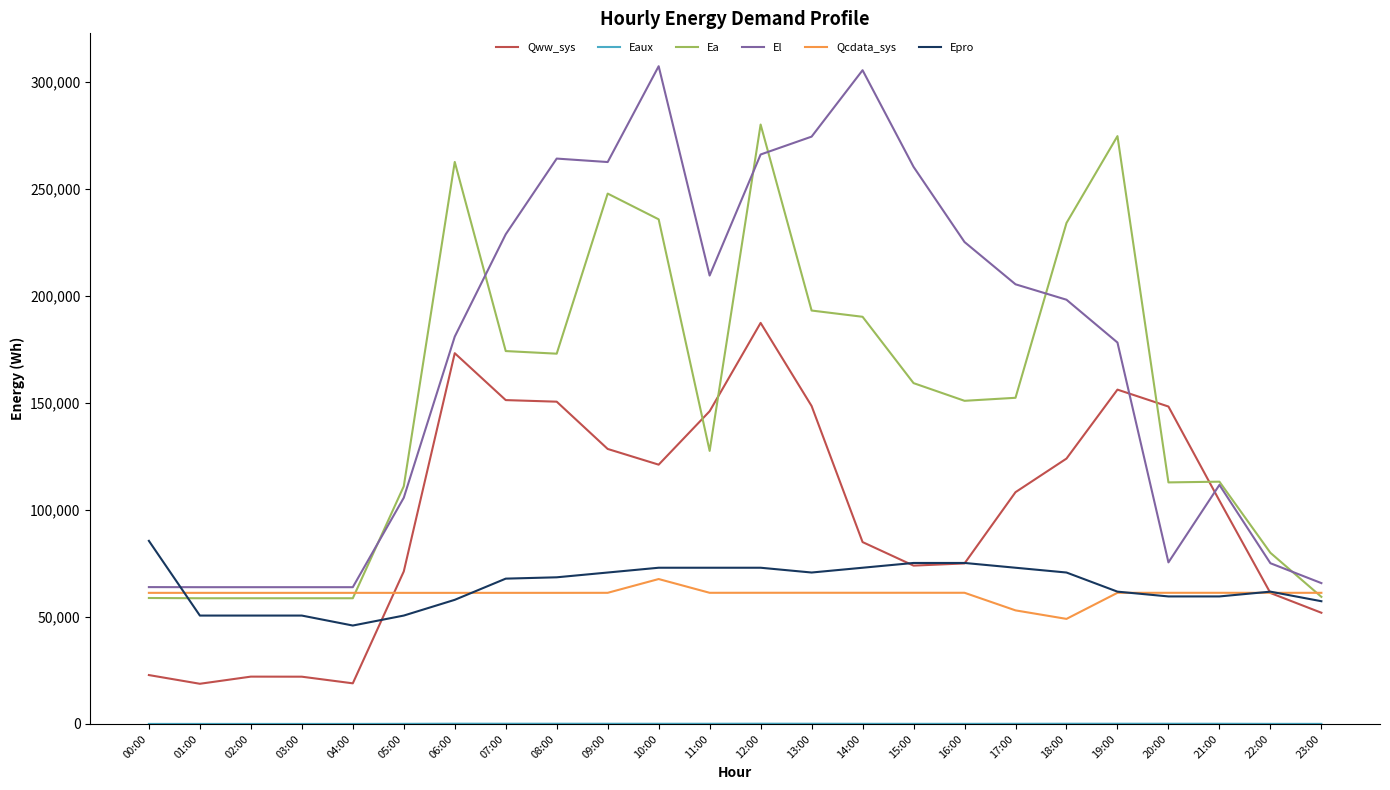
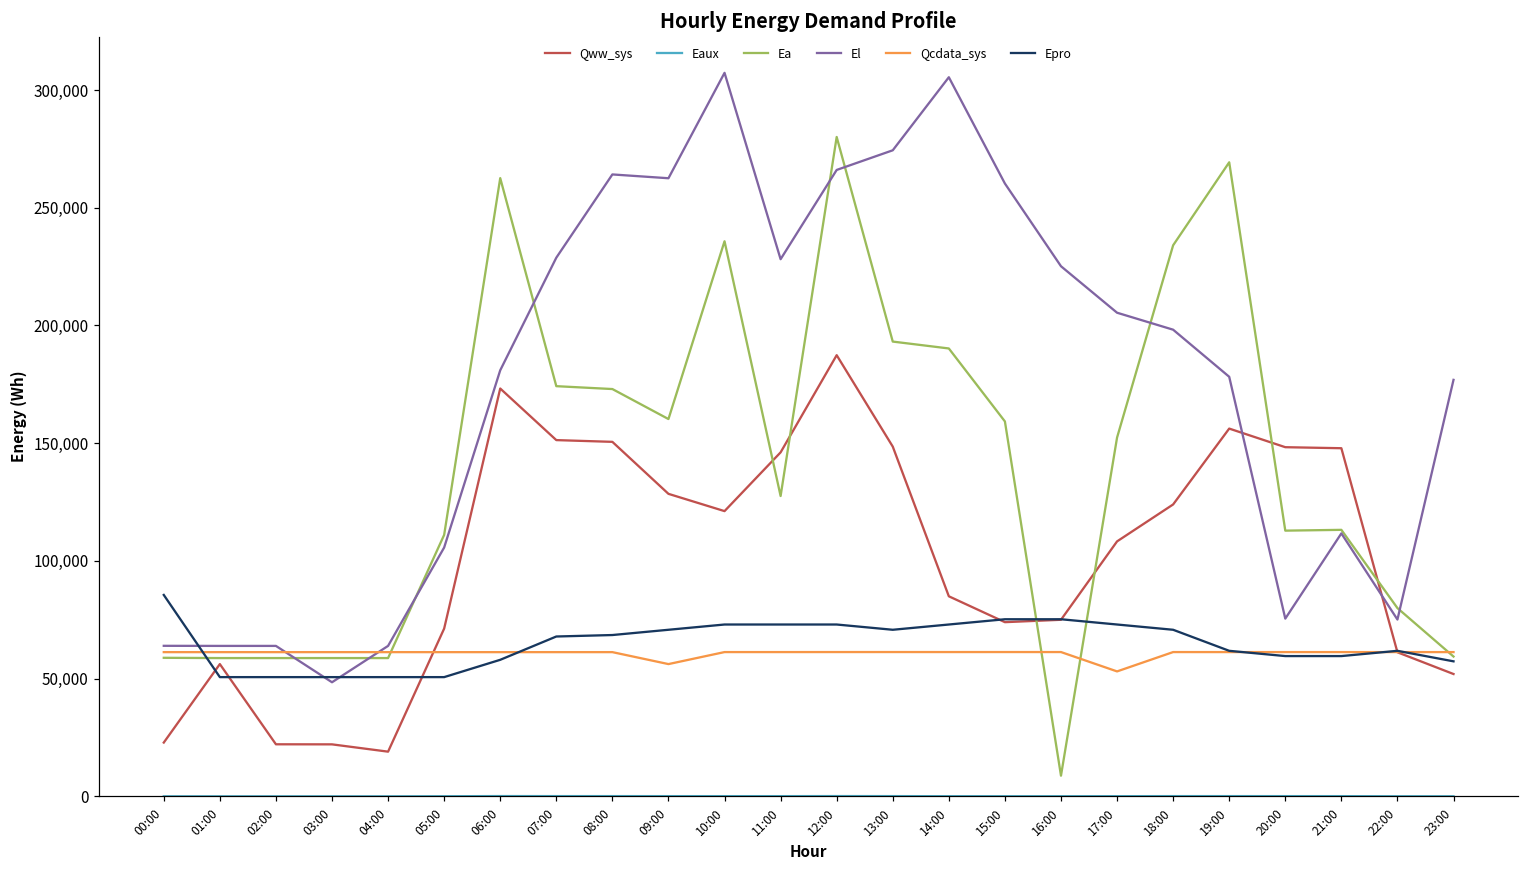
  {
    "Qww_sys": {
      "00:00": "23,000",
-     "01:00": "19,000",
+     "01:00": "56,000",
      "02:00": "22,000",
      "03:00": "22,000",
      "04:00": "19,000",
      "05:00": "71,000",
      "06:00": "173,000",
      "07:00": "151,000",
      "08:00": "151,000",
      "09:00": "128,000",
      "10:00": "121,000",
      "11:00": "146,000",
      "12:00": "187,000",
      "13:00": "149,000",
      "14:00": "85,000",
      "15:00": "74,000",
      "17:00": "108,000",
      "18:00": "124,000",
      "19:00": "156,000",
      "20:00": "148,000",
-     "21:00": "104,000",
+     "21:00": "148,000",
      "23:00": "52,000"
    },
    "Eaux": {
      "00:00": "0",
      "01:00": "0",
      "02:00": "0",
      "03:00": "0",
      "04:00": "0",
      "05:00": "0",
      "06:00": "0",
      "07:00": "0",
      "08:00": "0",
      "09:00": "0",
      "10:00": "0",
      "11:00": "0",
      "12:00": "0",
      "13:00": "0",
      "14:00": "0",
      "15:00": "0",
      "16:00": "0",
      "17:00": "0",
      "18:00": "0",
      "19:00": "0",
      "20:00": "0",
      "21:00": "0",
      "22:00": "0",
      "23:00": "0"
    },
    "Ea": {
      "00:00": "59,000",
      "01:00": "59,000",
      "02:00": "59,000",
      "03:00": "59,000",
      "04:00": "59,000",
      "05:00": "111,000",
      "06:00": "263,000",
      "07:00": "174,000",
      "08:00": "173,000",
-     "09:00": "248,000",
+     "09:00": "160,000",
      "10:00": "236,000",
      "11:00": "128,000",
      "12:00": "280,000",
      "13:00": "193,000",
      "14:00": "190,000",
      "15:00": "159,000",
-     "16:00": "151,000",
+     "16:00": "9,000",
      "17:00": "152,000",
      "18:00": "234,000",
-     "19:00": "275,000",
+     "19:00": "269,000",
      "20:00": "113,000",
      "21:00": "113,000",
      "22:00": "80,000",
      "23:00": "59,000"
    },
    "El": {
      "00:00": "64,000",
      "01:00": "64,000",
      "02:00": "64,000",
-     "03:00": "64,000",
+     "03:00": "48,000",
      "04:00": "64,000",
      "05:00": "106,000",
      "06:00": "181,000",
      "07:00": "229,000",
      "08:00": "264,000",
      "09:00": "263,000",
      "10:00": "307,000",
-     "11:00": "209,000",
+     "11:00": "228,000",
      "12:00": "266,000",
      "13:00": "274,000",
      "14:00": "305,000",
      "15:00": "260,000",
      "16:00": "225,000",
      "17:00": "205,000",
      "18:00": "198,000",
      "19:00": "178,000",
      "20:00": "75,000",
      "21:00": "112,000",
      "22:00": "75,000",
-     "23:00": "66,000"
+     "23:00": "177,000"
    },
    "Qcdata_sys": {
      "00:00": "61,000",
      "01:00": "61,000",
      "02:00": "61,000",
      "03:00": "61,000",
      "04:00": "61,000",
      "05:00": "61,000",
      "06:00": "61,000",
      "07:00": "61,000",
      "08:00": "61,000",
-     "09:00": "61,000",
-     "10:00": "68,000",
+     "09:00": "56,000",
+     "10:00": "61,000",
      "11:00": "61,000",
      "12:00": "61,000",
      "13:00": "61,000",
      "14:00": "61,000",
      "15:00": "61,000",
      "16:00": "61,000",
      "17:00": "53,000",
-     "18:00": "49,000",
+     "18:00": "61,000",
      "20:00": "61,000",
      "21:00": "61,000",
      "23:00": "61,000"
    },
    "Epro": {
      "00:00": "86,000",
      "01:00": "51,000",
      "02:00": "51,000",
      "03:00": "51,000",
-     "04:00": "46,000",
+     "04:00": "51,000",
      "05:00": "51,000",
      "06:00": "58,000",
      "07:00": "68,000",
      "08:00": "69,000",
      "09:00": "71,000",
      "10:00": "73,000",
      "11:00": "73,000",
      "12:00": "73,000",
      "13:00": "71,000",
      "14:00": "73,000",
      "15:00": "75,000",
      "17:00": "73,000",
      "18:00": "71,000",
      "20:00": "60,000",
      "21:00": "60,000",
      "23:00": "57,000"
    }
  }
